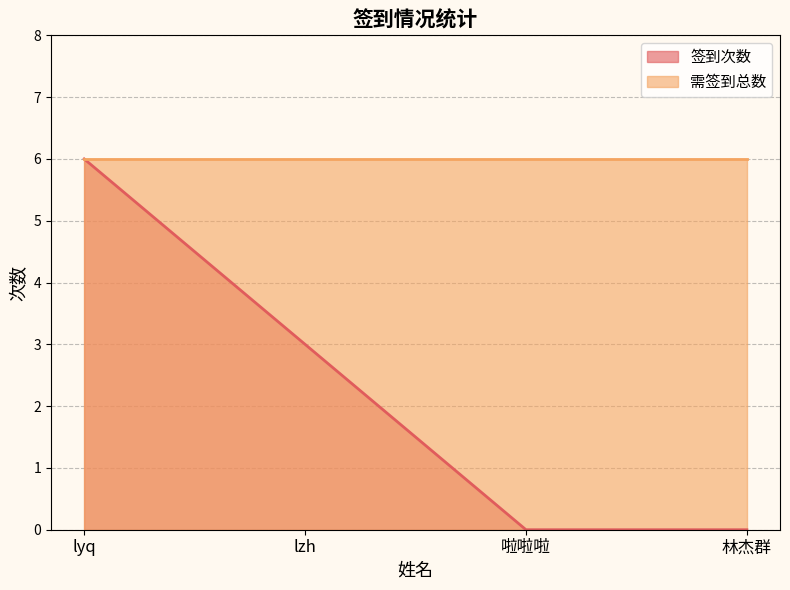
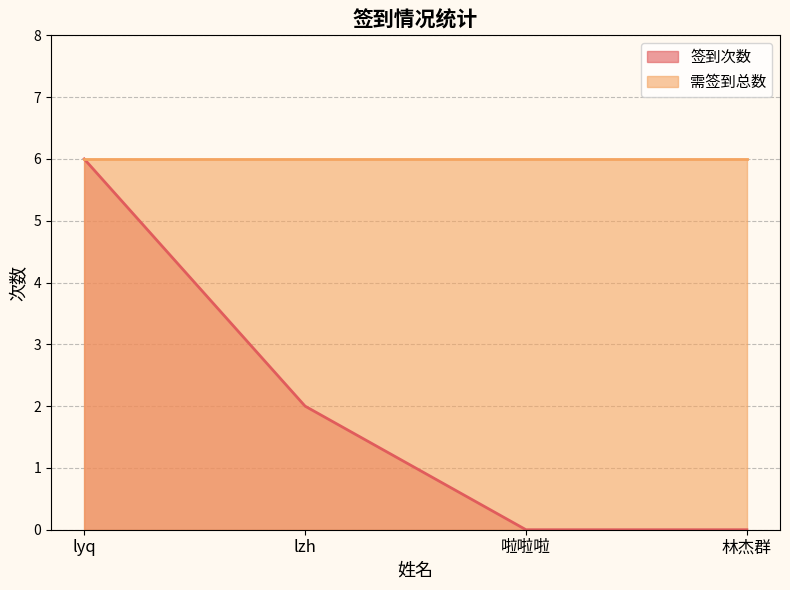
  {
    "签到次数": {
-     "lzh": 3,
+     "lzh": 2,
      "啦啦啦": 0,
      "林杰群": 0
    },
    "需签到总数": {
      "lzh": 6,
      "啦啦啦": 6,
      "林杰群": 6
    }
  }
